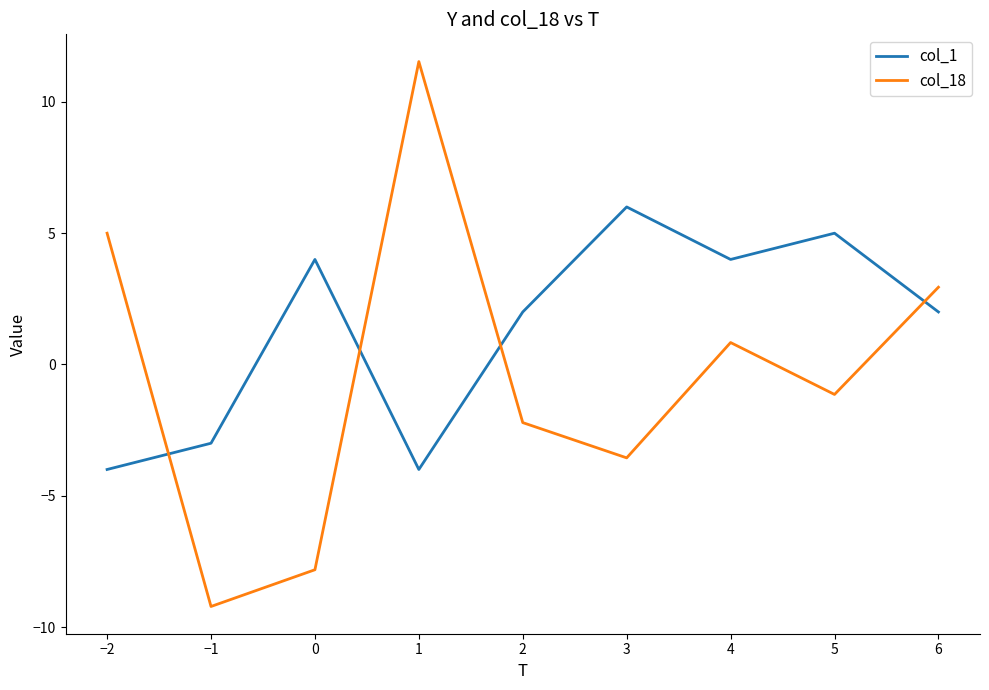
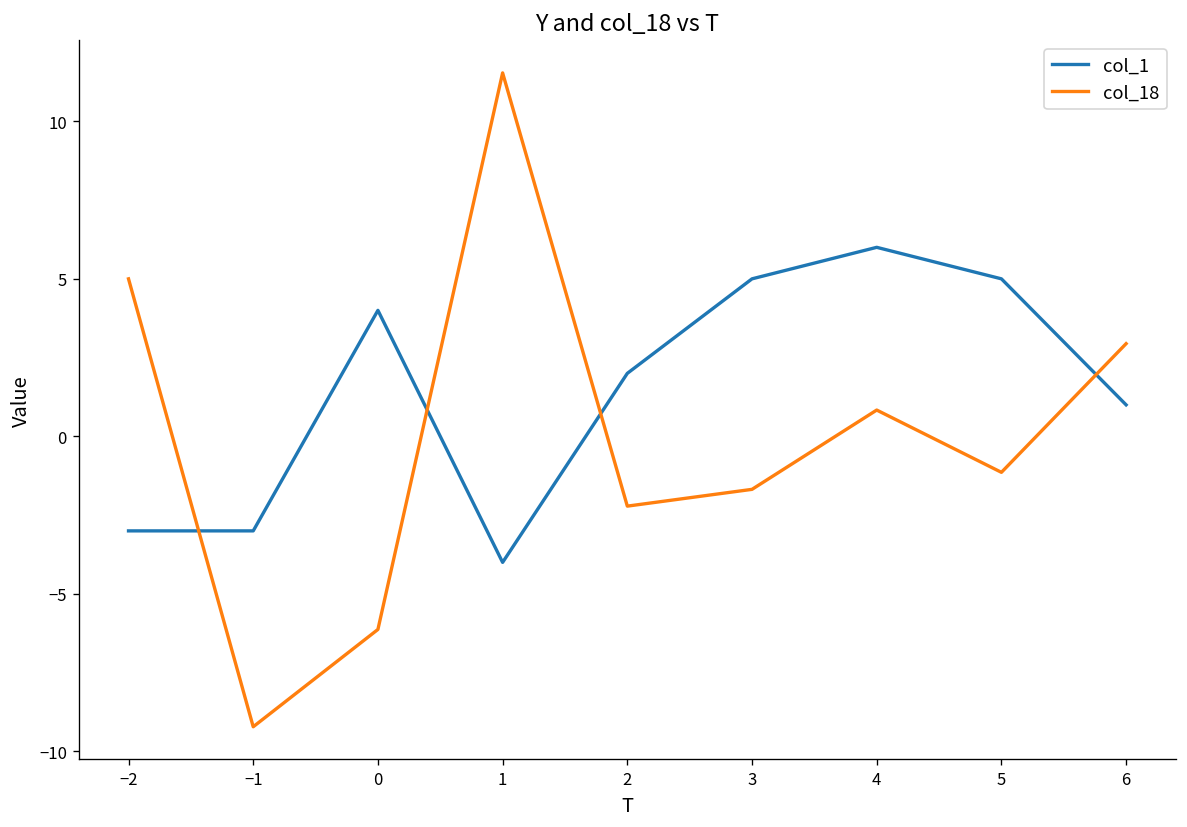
  {
    "col_1": {
-     "−2": -4,
+     "−2": -3,
      "−1": -3,
      "0": 4,
      "1": -4,
      "2": 2,
-     "3": 6,
-     "4": 4,
+     "3": 5,
+     "4": 6,
      "5": 5,
-     "6": 2
+     "6": 1
    },
    "col_18": {
      "−2": 5.0,
      "−1": -9.2,
-     "0": -7.8,
+     "0": -6.1,
      "1": 11.5,
      "2": -2.2,
-     "3": -3.6,
+     "3": -1.7,
      "4": 0.8,
      "5": -1.1,
      "6": 2.9
    }
  }
